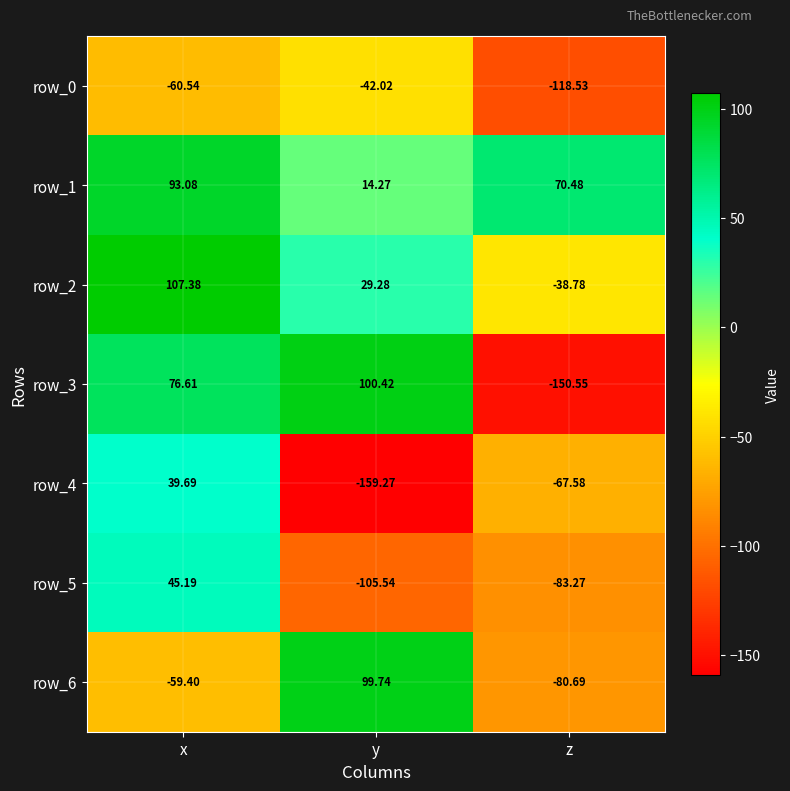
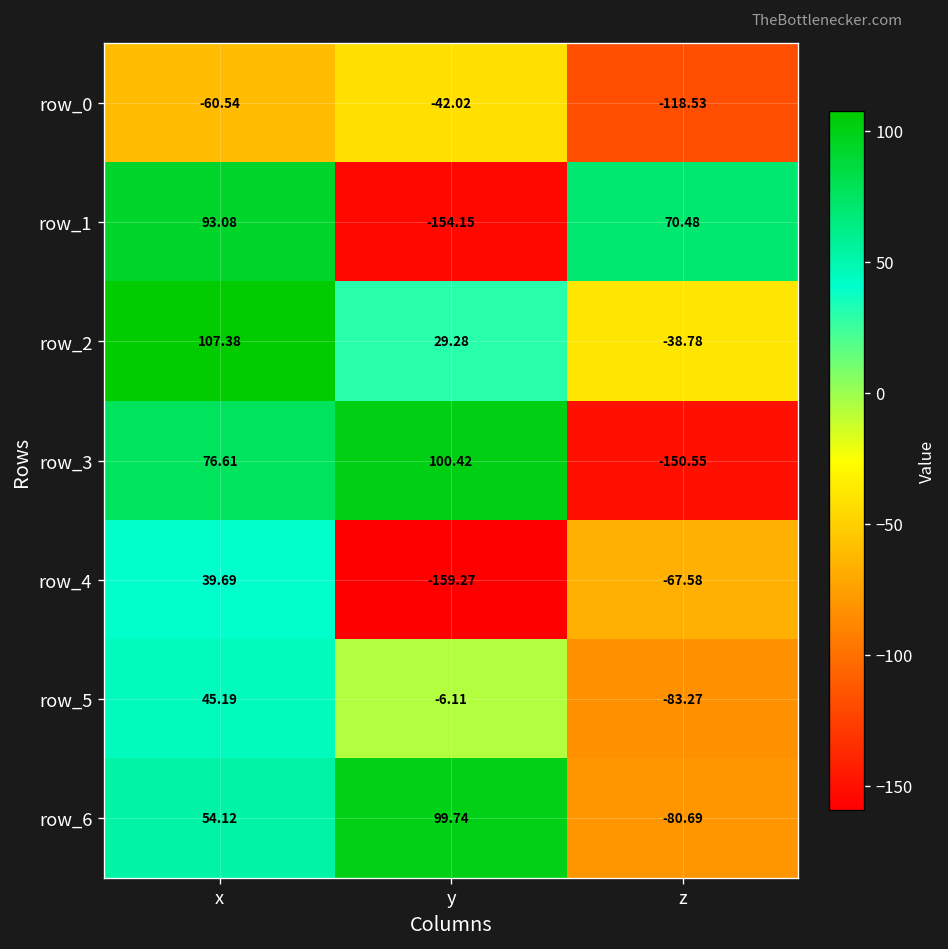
  {
    "row_0": {
      "x": -60.54,
      "y": -42.02,
      "z": -118.53
    },
    "row_1": {
      "x": 93.08,
-     "y": 14.27,
+     "y": -154.15,
      "z": 70.48
    },
    "row_2": {
      "x": 107.38,
      "y": 29.28,
      "z": -38.78
    },
    "row_3": {
      "x": 76.61,
      "y": 100.42,
      "z": -150.55
    },
    "row_4": {
      "x": 39.69,
      "y": -159.27,
      "z": -67.58
    },
    "row_5": {
      "x": 45.19,
-     "y": -105.54,
+     "y": -6.11,
      "z": -83.27
    },
    "row_6": {
-     "x": -59.40,
+     "x": 54.12,
      "y": 99.74,
      "z": -80.69
    }
  }
